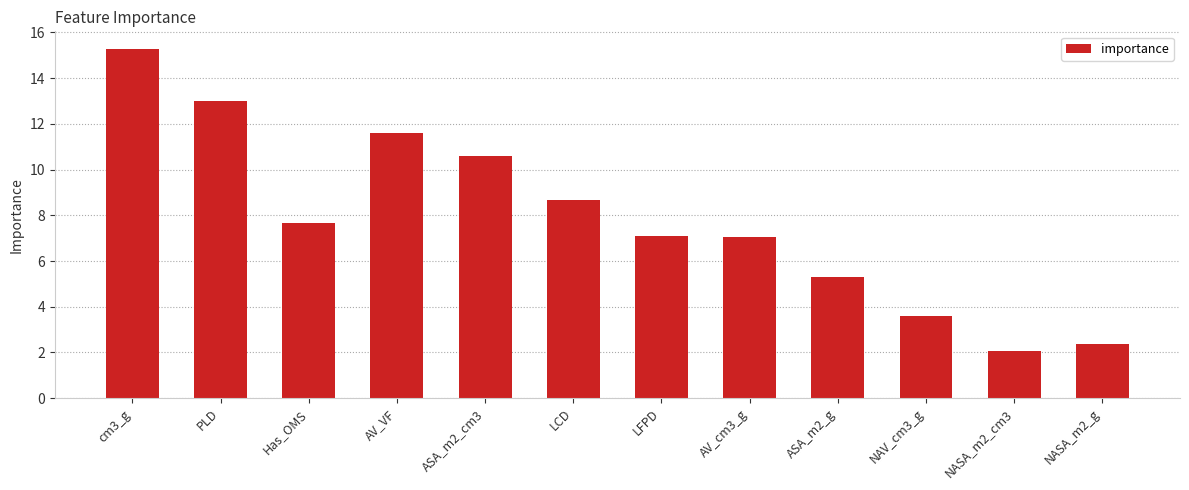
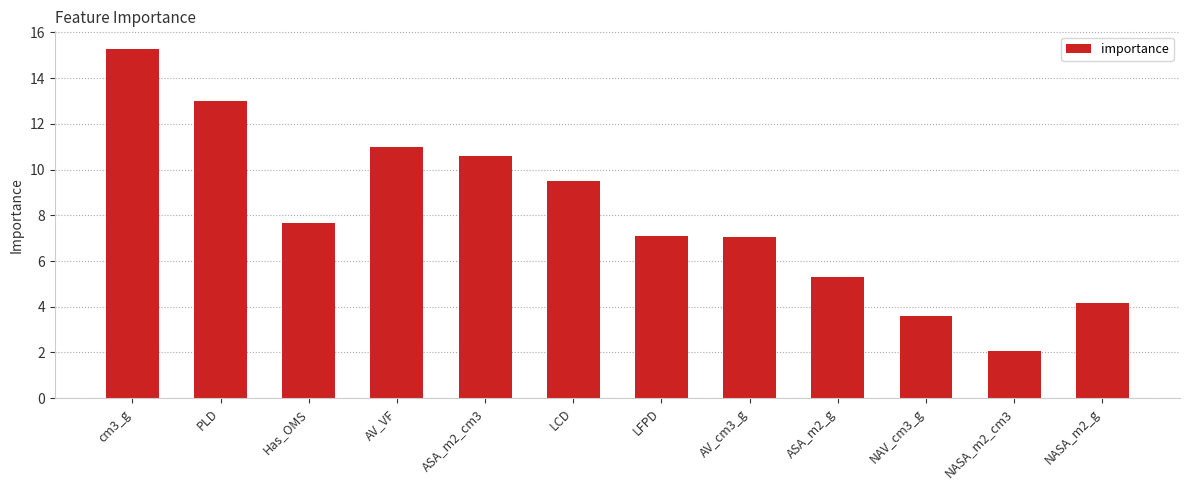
  {
    "cm3_g": 15.3,
    "PLD": 13.0,
    "Has_OMS": 7.7,
-   "AV_VF": 11.6,
+   "AV_VF": 11.0,
    "ASA_m2_cm3": 10.6,
-   "LCD": 8.7,
+   "LCD": 9.5,
    "LFPD": 7.1,
    "AV_cm3_g": 7.0,
    "ASA_m2_g": 5.3,
    "NAV_cm3_g": 3.6,
    "NASA_m2_cm3": 2.0,
-   "NASA_m2_g": 2.4
+   "NASA_m2_g": 4.1
  }
